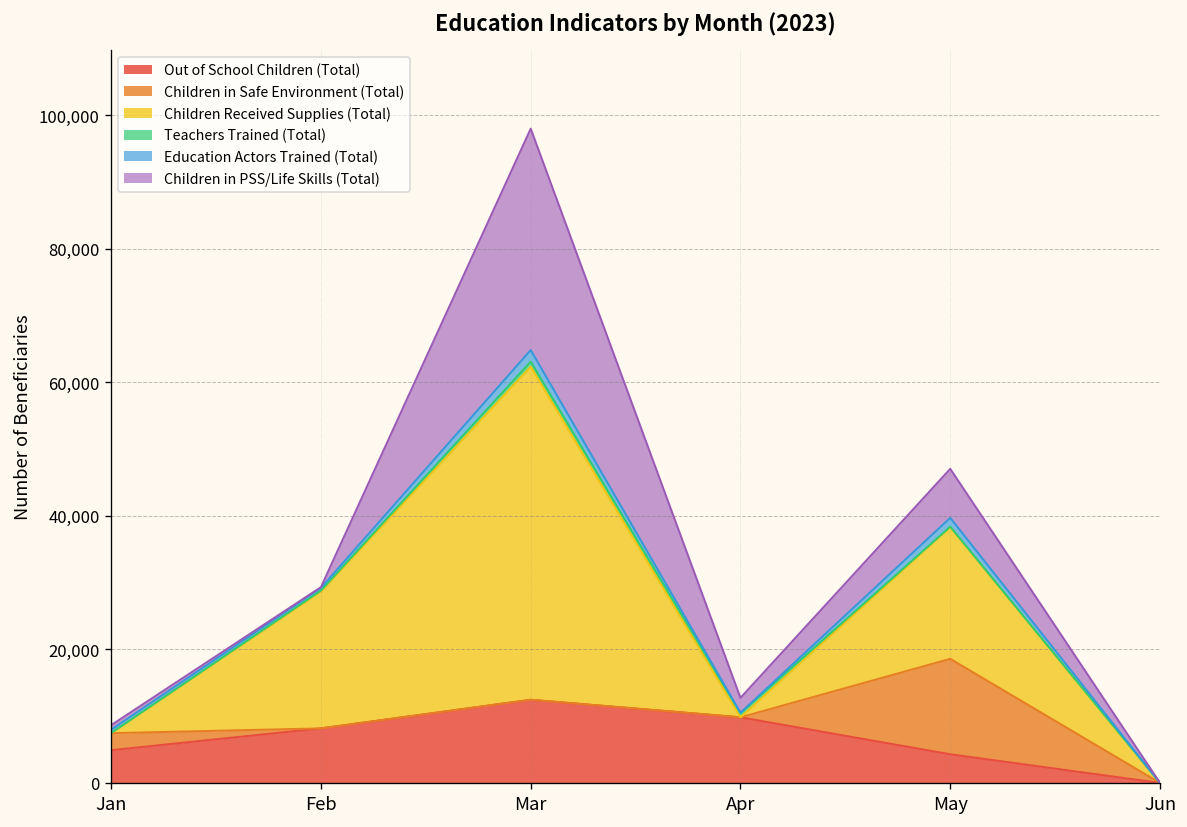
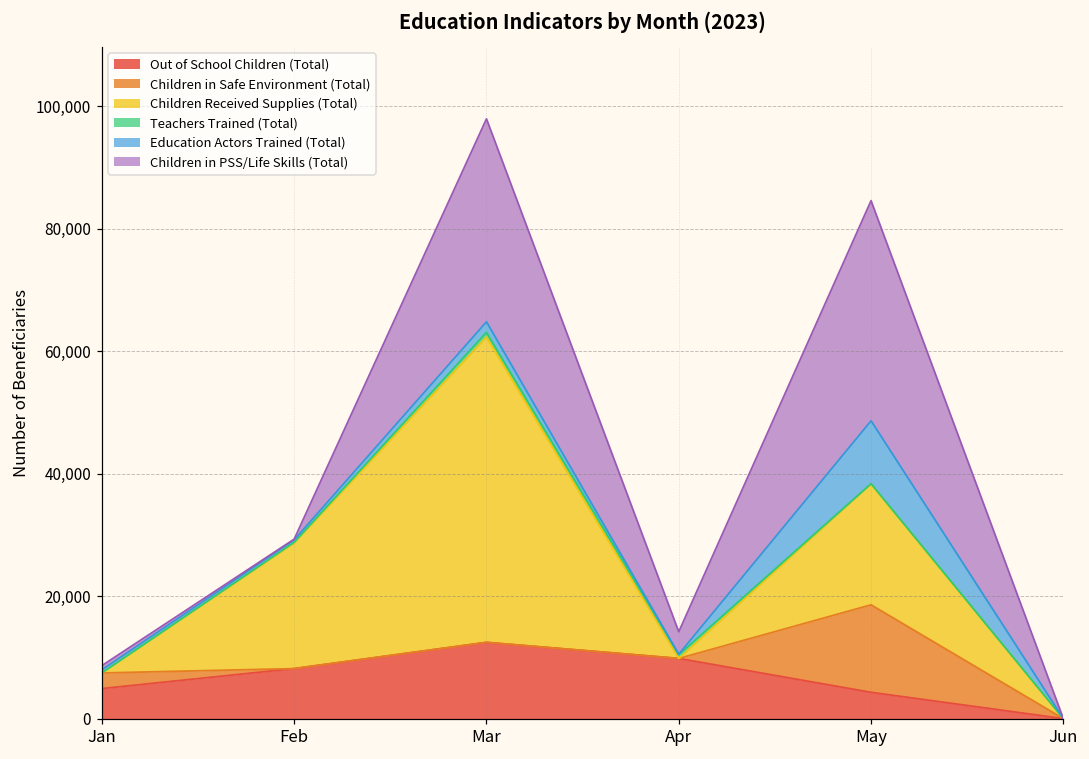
  {
    "Children Received Supplies (Total)": {
      "Mar": "50,000"
    },
    "Teachers Trained (Total)": {
      "Mar": "1,000"
    },
    "Education Actors Trained (Total)": {
      "Jan": "0",
      "Mar": "2,000",
-     "May": "1,000"
+     "May": "10,000"
    },
    "Children in PSS/Life Skills (Total)": {
      "Jan": "1,000",
      "Mar": "33,000",
-     "Apr": "2,000",
-     "May": "7,000"
+     "Apr": "4,000",
+     "May": "36,000"
    }
  }
